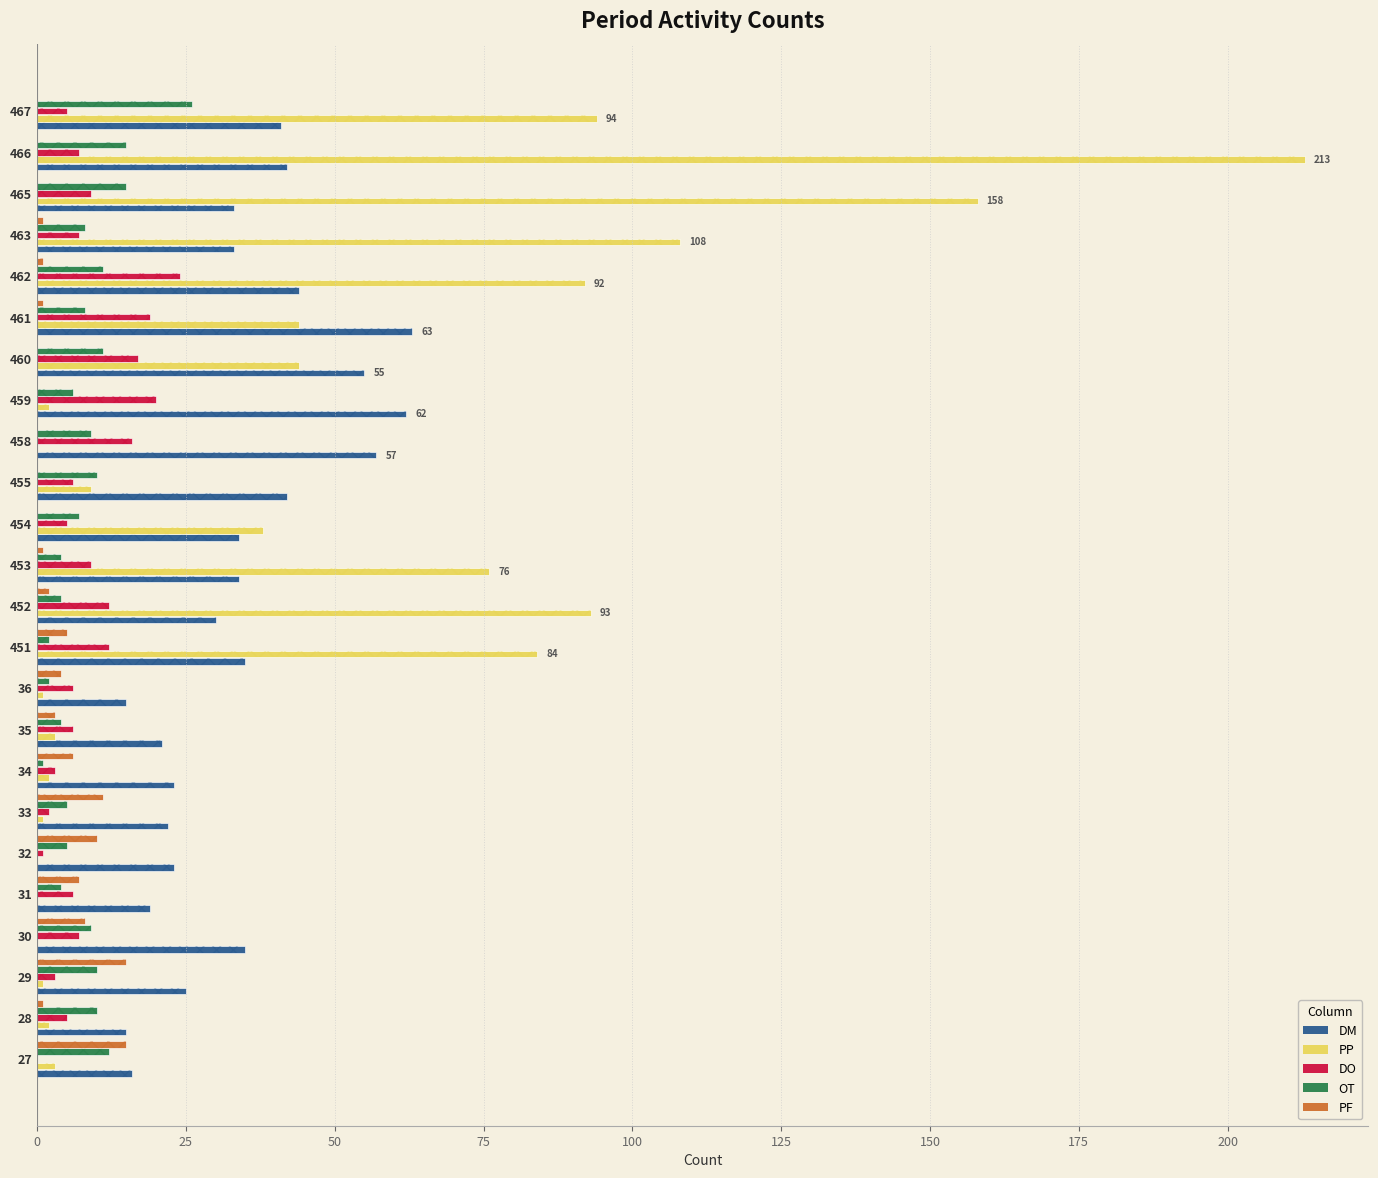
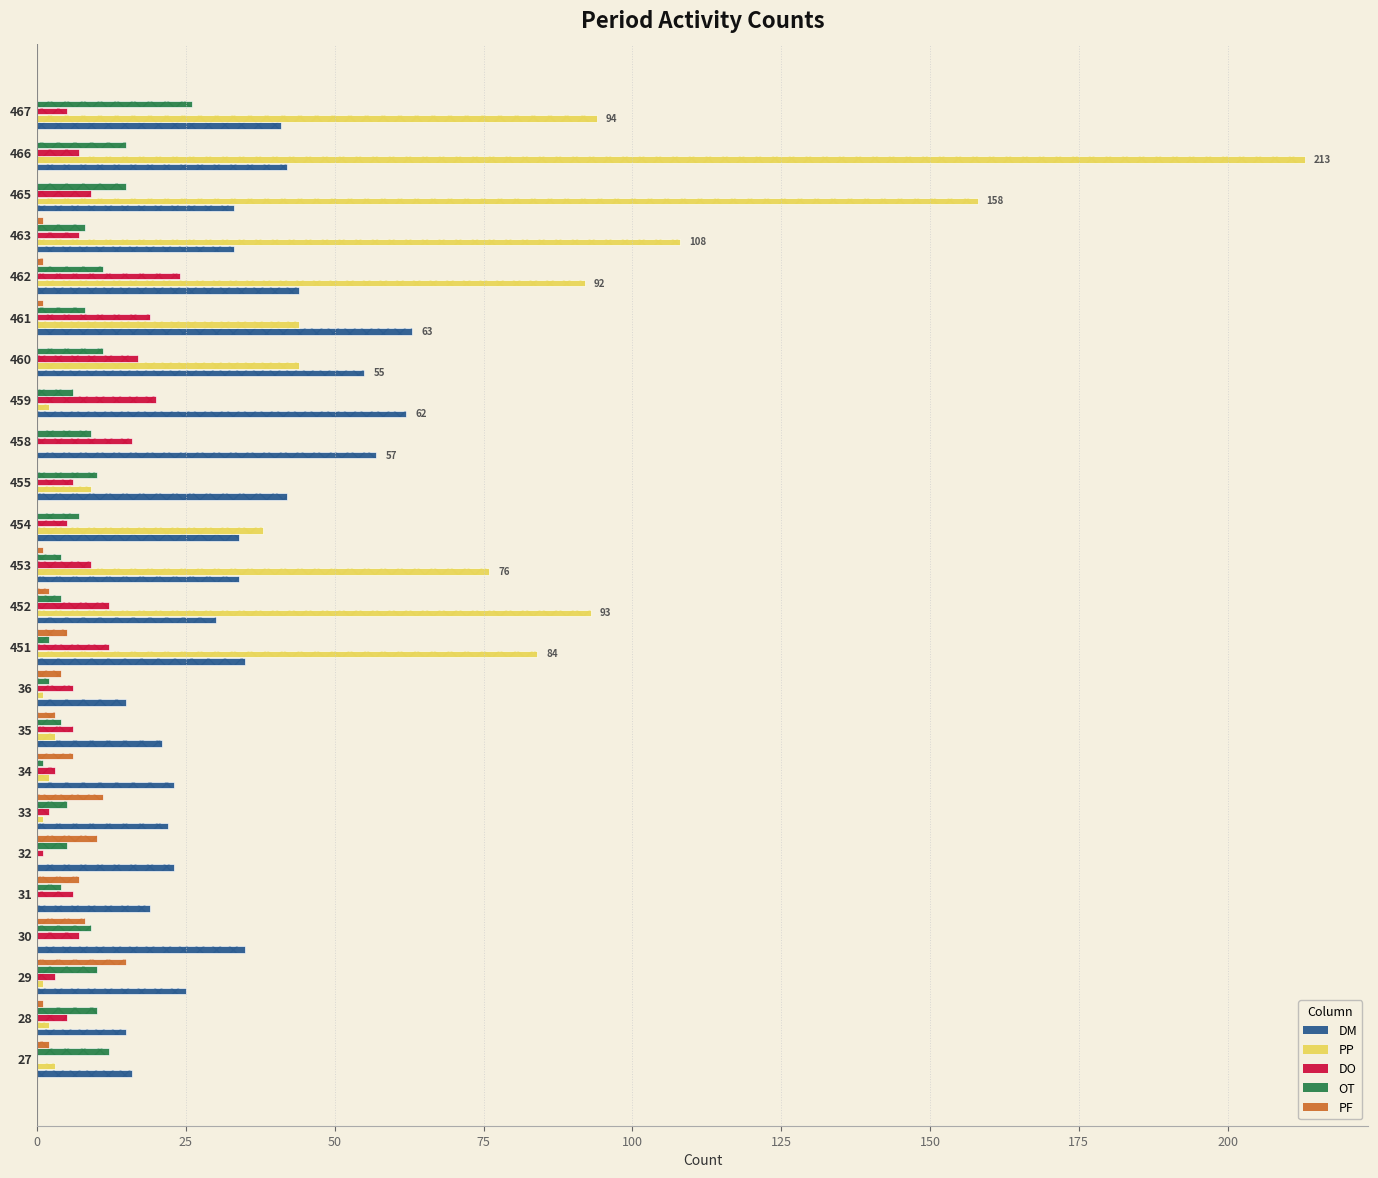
  {
    "DM": {
      "461": 63,
      "460": 55,
      "459": 62,
      "458": 57
    },
    "PP": {
      "467": 94,
      "466": 213,
      "465": 158,
      "463": 108,
      "462": 92,
      "453": 76,
      "452": 93,
      "451": 84
    },
    "DO": {
      "467": 5,
      "466": 7,
      "465": 9,
      "463": 7,
      "462": 24,
      "461": 19,
      "460": 17,
      "459": 20,
      "458": 16,
      "455": 6,
      "454": 5,
      "453": 9,
      "452": 12,
      "451": 12,
      "36": 6,
      "35": 6,
      "34": 3,
      "33": 2,
      "32": 1,
      "31": 6,
      "30": 7,
      "29": 3,
      "28": 5,
      "27": 0
    },
    "OT": {
      "467": 26,
      "466": 15,
      "465": 15,
      "463": 8,
      "462": 11,
      "461": 8,
      "460": 11,
      "459": 6,
      "458": 9,
      "455": 10,
      "454": 7,
      "453": 4,
      "452": 4,
      "451": 2,
      "36": 2,
      "35": 4,
      "34": 1,
      "33": 5,
      "32": 5,
      "31": 4,
      "30": 9,
      "29": 10,
      "28": 10,
      "27": 12
    },
    "PF": {
      "467": 0,
      "466": 0,
      "465": 0,
      "463": 1,
      "462": 1,
      "461": 1,
      "460": 0,
      "459": 0,
      "458": 0,
      "455": 0,
      "454": 0,
      "453": 1,
      "452": 2,
      "451": 5,
      "36": 4,
      "35": 3,
      "34": 6,
      "33": 11,
      "32": 10,
      "31": 7,
      "30": 8,
      "29": 15,
      "28": 1,
-     "27": 15
+     "27": 2
    }
  }
